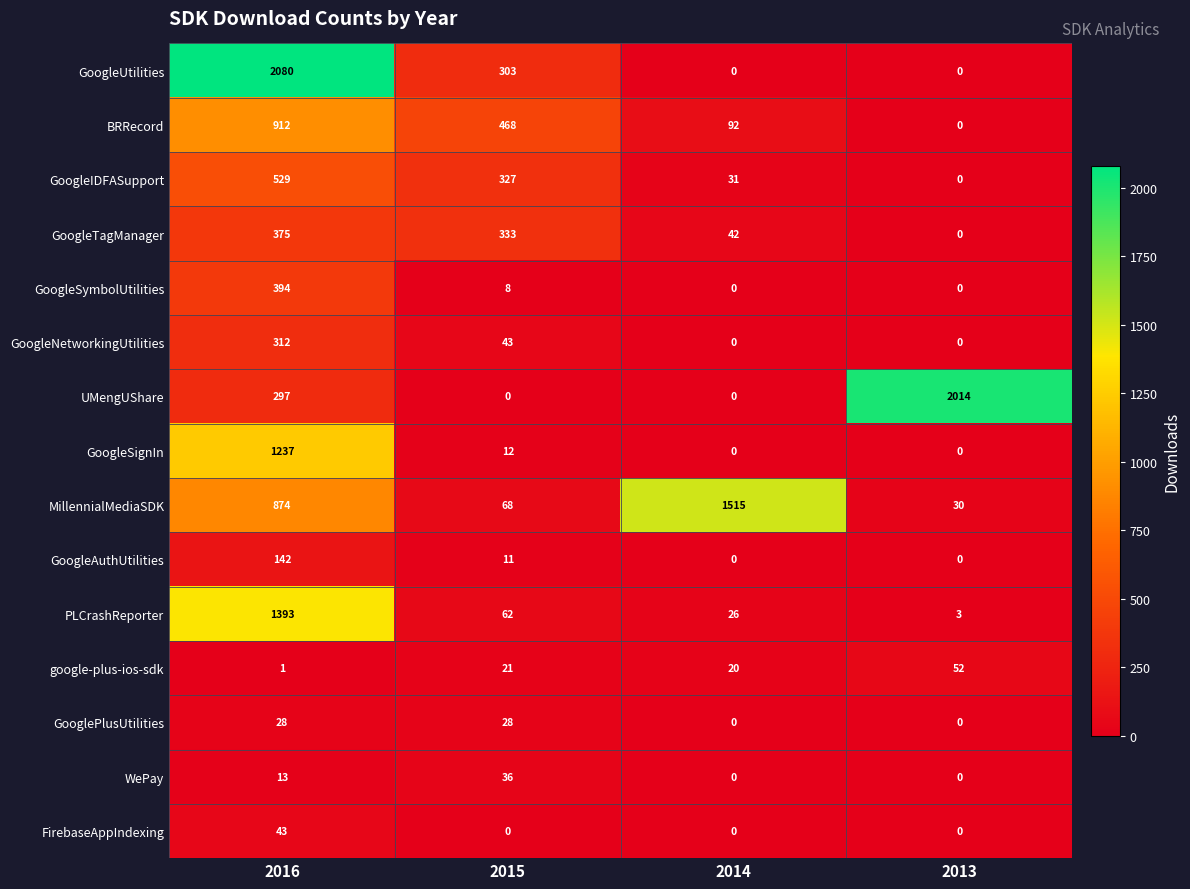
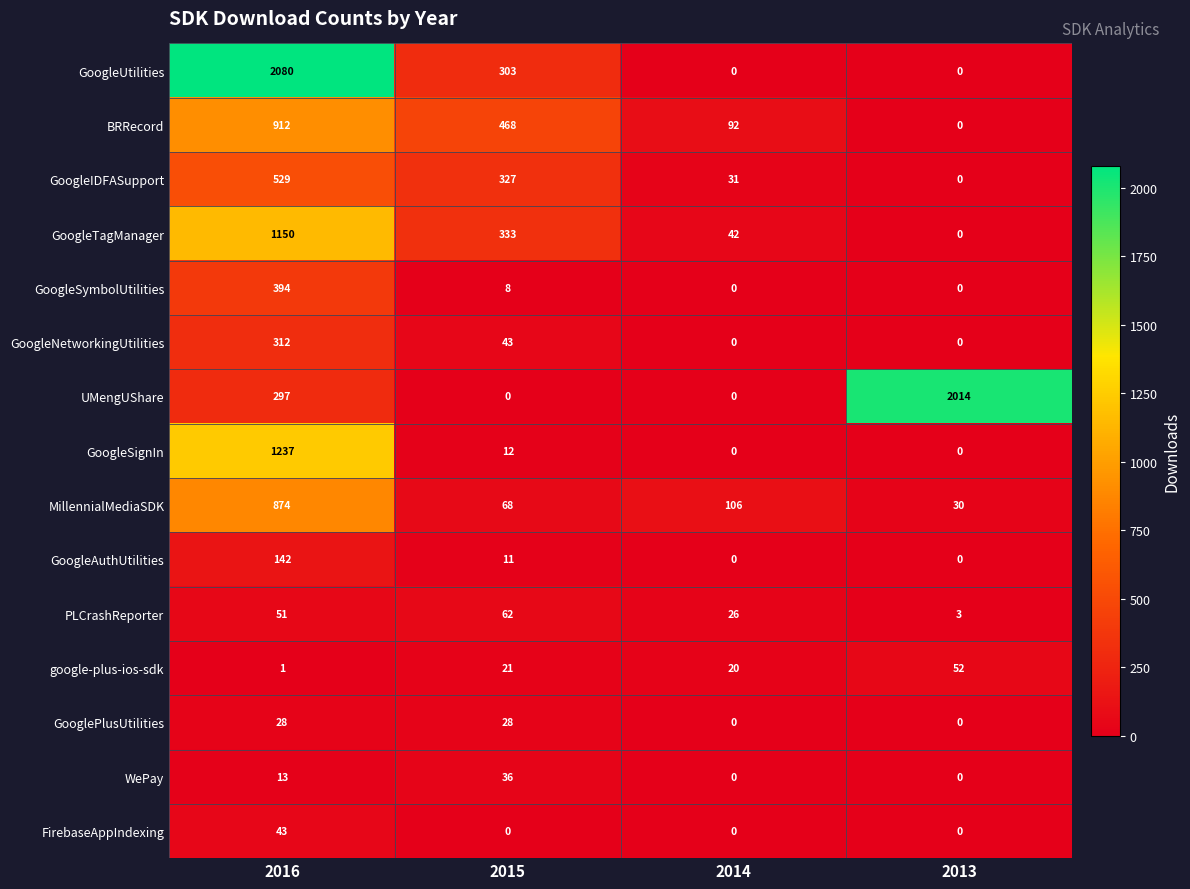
  {
    "GoogleUtilities": {
      "2016": 2080,
      "2015": 303,
      "2014": 0,
      "2013": 0
    },
    "BRRecord": {
      "2016": 912,
      "2015": 468,
      "2014": 92,
      "2013": 0
    },
    "GoogleIDFASupport": {
      "2016": 529,
      "2015": 327,
      "2014": 31,
      "2013": 0
    },
    "GoogleTagManager": {
-     "2016": 375,
+     "2016": 1150,
      "2015": 333,
      "2014": 42,
      "2013": 0
    },
    "GoogleSymbolUtilities": {
      "2016": 394,
      "2015": 8,
      "2014": 0,
      "2013": 0
    },
    "GoogleNetworkingUtilities": {
      "2016": 312,
      "2015": 43,
      "2014": 0,
      "2013": 0
    },
    "UMengUShare": {
      "2016": 297,
      "2015": 0,
      "2014": 0,
      "2013": 2014
    },
    "GoogleSignIn": {
      "2016": 1237,
      "2015": 12,
      "2014": 0,
      "2013": 0
    },
    "MillennialMediaSDK": {
      "2016": 874,
      "2015": 68,
-     "2014": 1515,
+     "2014": 106,
      "2013": 30
    },
    "GoogleAuthUtilities": {
      "2016": 142,
      "2015": 11,
      "2014": 0,
      "2013": 0
    },
    "PLCrashReporter": {
-     "2016": 1393,
+     "2016": 51,
      "2015": 62,
      "2014": 26,
      "2013": 3
    },
    "google-plus-ios-sdk": {
      "2016": 1,
      "2015": 21,
      "2014": 20,
      "2013": 52
    },
    "GooglePlusUtilities": {
      "2016": 28,
      "2015": 28,
      "2014": 0,
      "2013": 0
    },
    "WePay": {
      "2016": 13,
      "2015": 36,
      "2014": 0,
      "2013": 0
    },
    "FirebaseAppIndexing": {
      "2016": 43,
      "2015": 0,
      "2014": 0,
      "2013": 0
    }
  }
